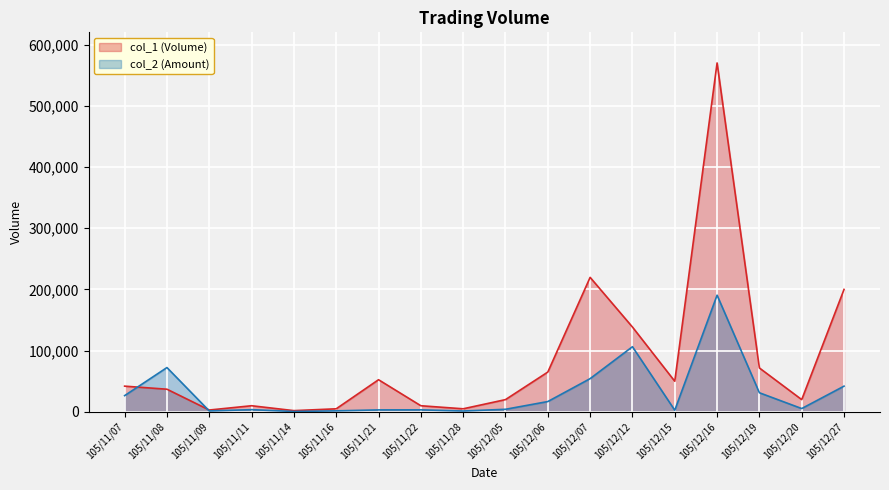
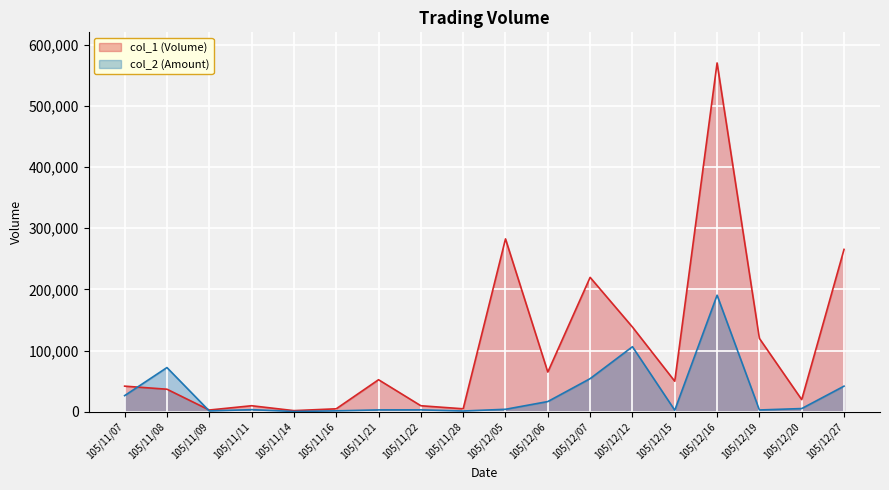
  {
    "col_1 (Volume)": {
      "105/11/07": "40,000",
      "105/11/08": "40,000",
      "105/11/11": "10,000",
      "105/11/21": "50,000",
      "105/11/22": "10,000",
-     "105/12/05": "20,000",
+     "105/12/05": "280,000",
      "105/12/06": "70,000",
      "105/12/07": "220,000",
      "105/12/12": "140,000",
      "105/12/15": "50,000",
      "105/12/16": "570,000",
-     "105/12/19": "70,000",
+     "105/12/19": "120,000",
      "105/12/20": "20,000",
-     "105/12/27": "200,000"
+     "105/12/27": "270,000"
    },
    "col_2 (Amount)": {
      "105/11/07": "30,000",
      "105/11/08": "70,000",
      "105/11/11": "0",
      "105/11/21": "0",
      "105/11/22": "0",
      "105/12/05": "0",
      "105/12/06": "20,000",
      "105/12/07": "50,000",
      "105/12/12": "110,000",
      "105/12/15": "0",
      "105/12/16": "190,000",
-     "105/12/19": "30,000",
+     "105/12/19": "0",
      "105/12/20": "10,000",
      "105/12/27": "40,000"
    }
  }
